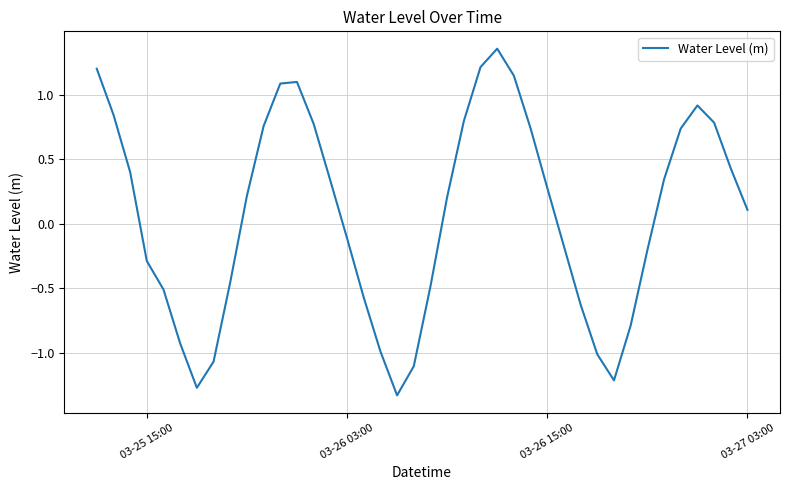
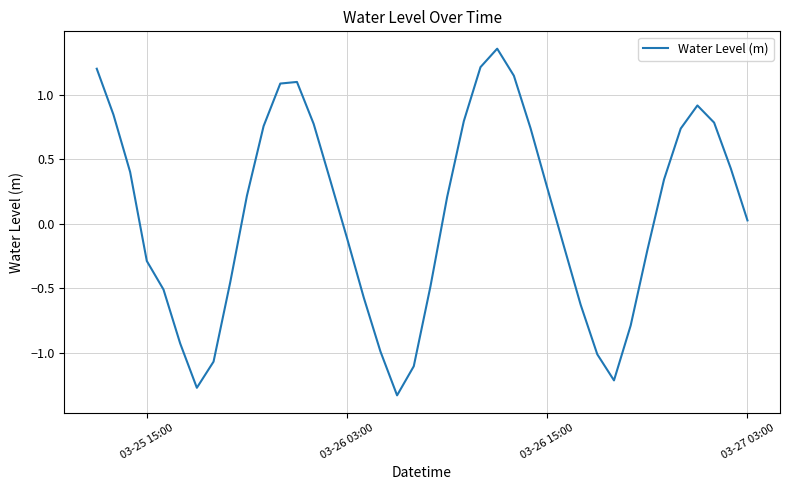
  {
    "03-25 15:00": -0.29,
    "03-26 03:00": -0.11,
    "03-26 15:00": 0.28,
-   "03-27 03:00": 0.11
+   "03-27 03:00": 0.03
  }
